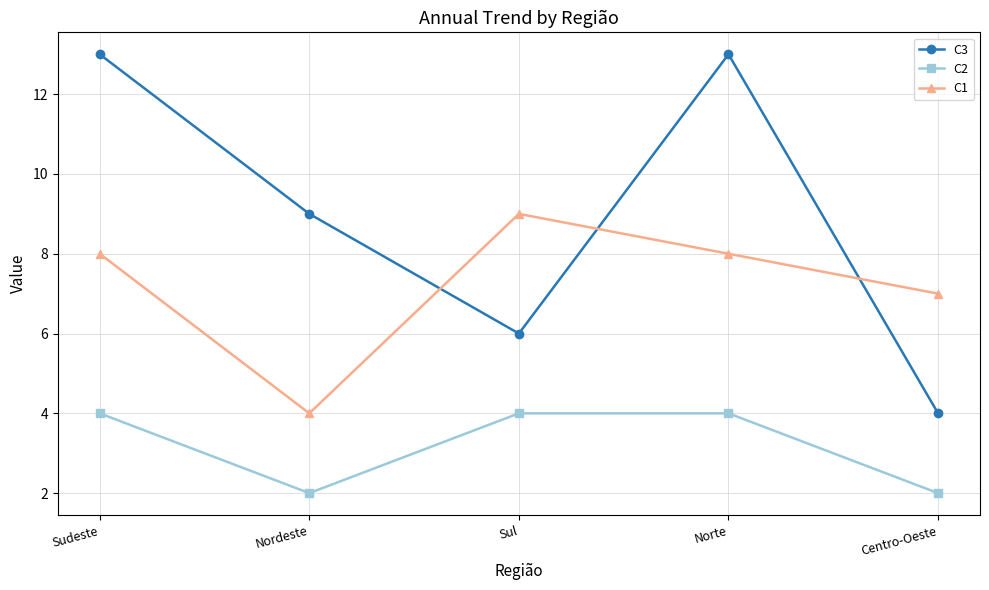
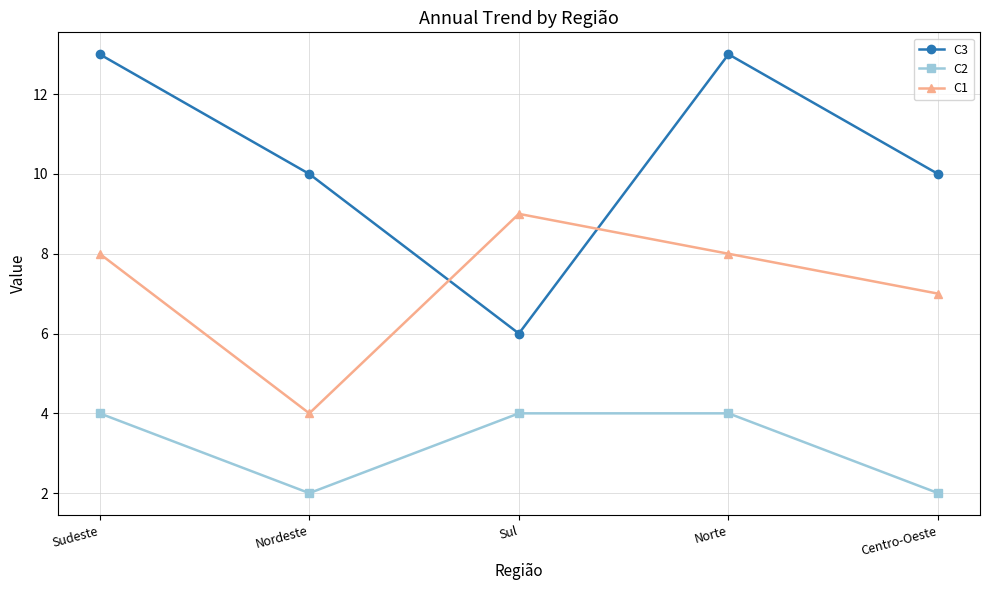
  {
    "C3": {
      "Sudeste": 13,
-     "Nordeste": 9,
+     "Nordeste": 10,
      "Sul": 6,
      "Norte": 13,
-     "Centro-Oeste": 4
+     "Centro-Oeste": 10
    },
    "C2": {
      "Sudeste": 4,
      "Nordeste": 2,
      "Sul": 4,
      "Norte": 4,
      "Centro-Oeste": 2
    },
    "C1": {
      "Sudeste": 8,
      "Nordeste": 4,
      "Sul": 9,
      "Norte": 8,
      "Centro-Oeste": 7
    }
  }
